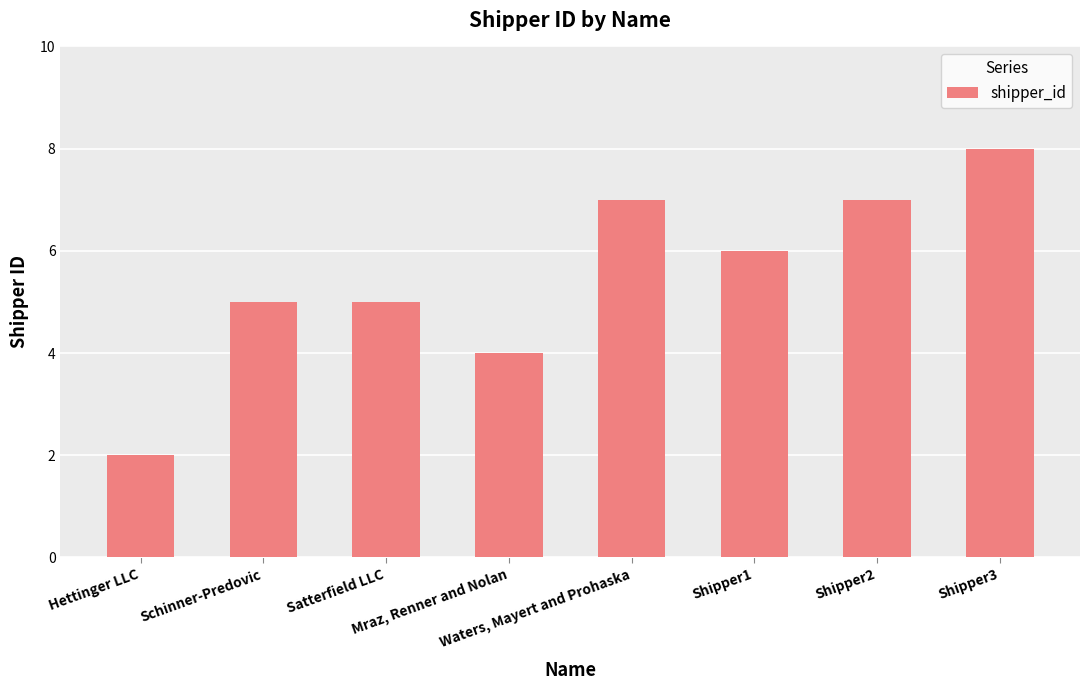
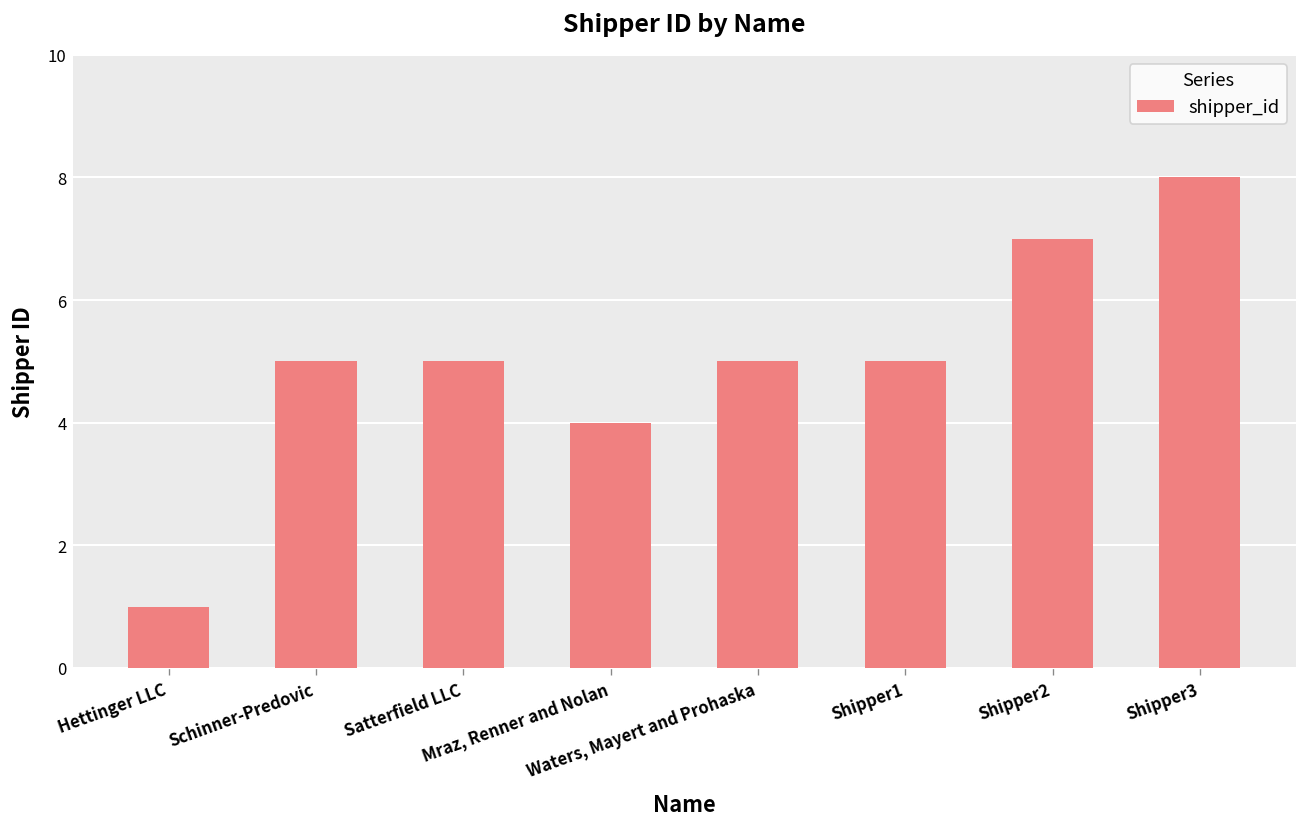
  {
-   "Hettinger LLC": 2,
+   "Hettinger LLC": 1,
    "Schinner-Predovic": 5,
    "Satterfield LLC": 5,
    "Mraz, Renner and Nolan": 4,
-   "Waters, Mayert and Prohaska": 7,
-   "Shipper1": 6,
+   "Waters, Mayert and Prohaska": 5,
+   "Shipper1": 5,
    "Shipper2": 7,
    "Shipper3": 8
  }
